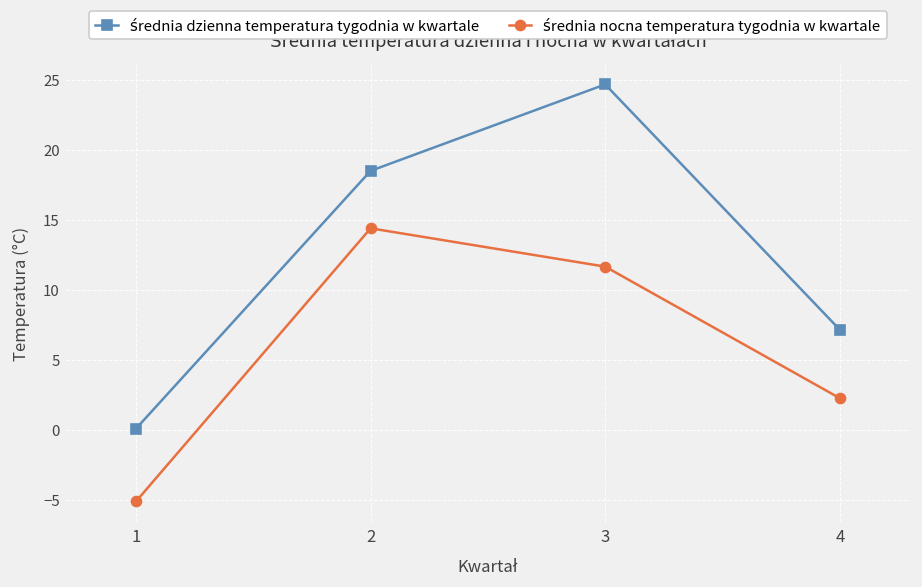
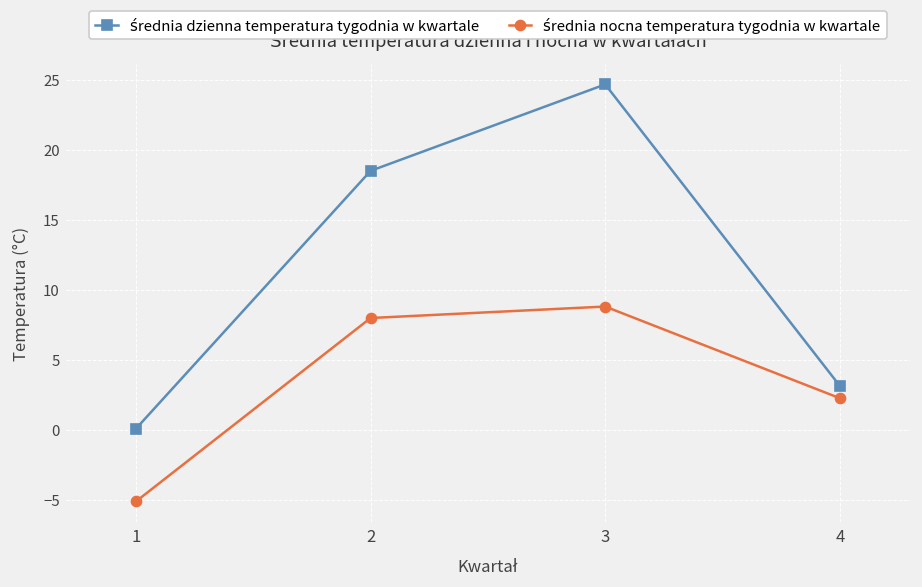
  {
    "średnia dzienna temperatura tygodnia w kwartale": {
      "1": 0.1,
      "2": 18.5,
      "3": 24.7,
-     "4": 7.2
+     "4": 3.2
    },
    "średnia nocna temperatura tygodnia w kwartale": {
      "1": -5.1,
-     "2": 14.4,
-     "3": 11.7,
+     "2": 8.0,
+     "3": 8.8,
      "4": 2.3
    }
  }
